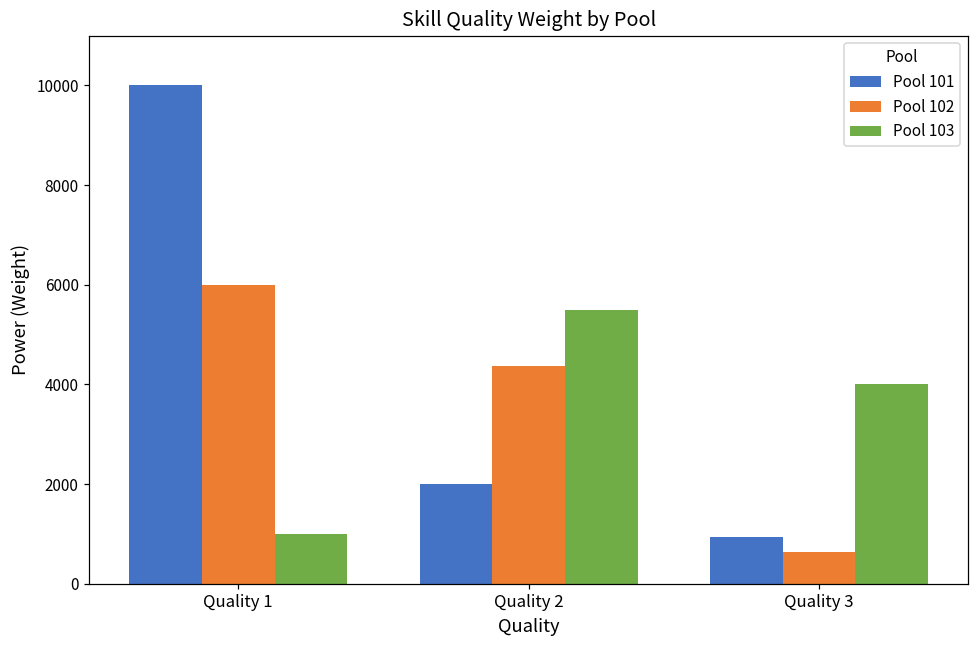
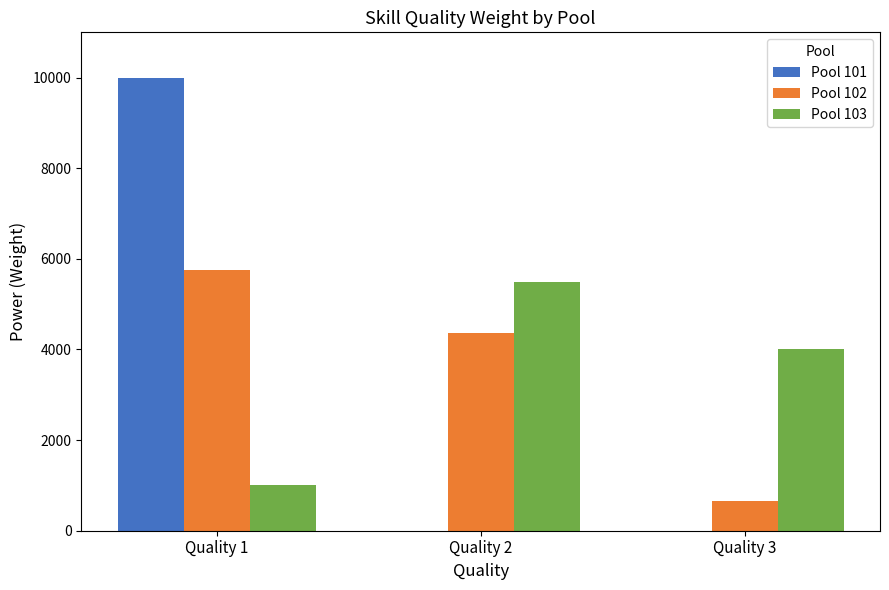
  {
    "Pool 101": {
      "Quality 1": 10000,
-     "Quality 2": 2000,
-     "Quality 3": 900
+     "Quality 2": 0,
+     "Quality 3": 0
    },
    "Pool 102": {
-     "Quality 1": 6000,
+     "Quality 1": 5800,
      "Quality 2": 4400,
      "Quality 3": 600
    },
    "Pool 103": {
      "Quality 1": 1000,
      "Quality 2": 5500,
      "Quality 3": 4000
    }
  }
